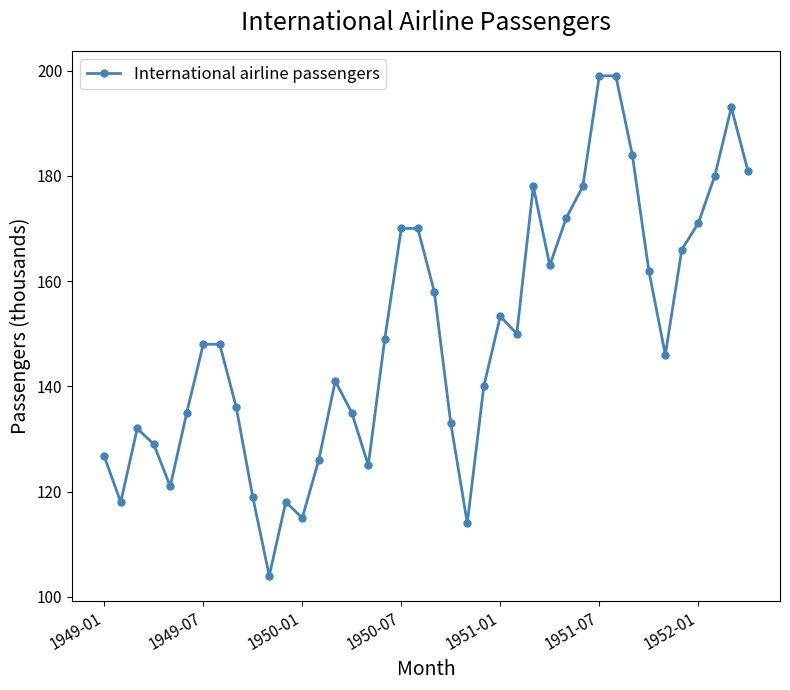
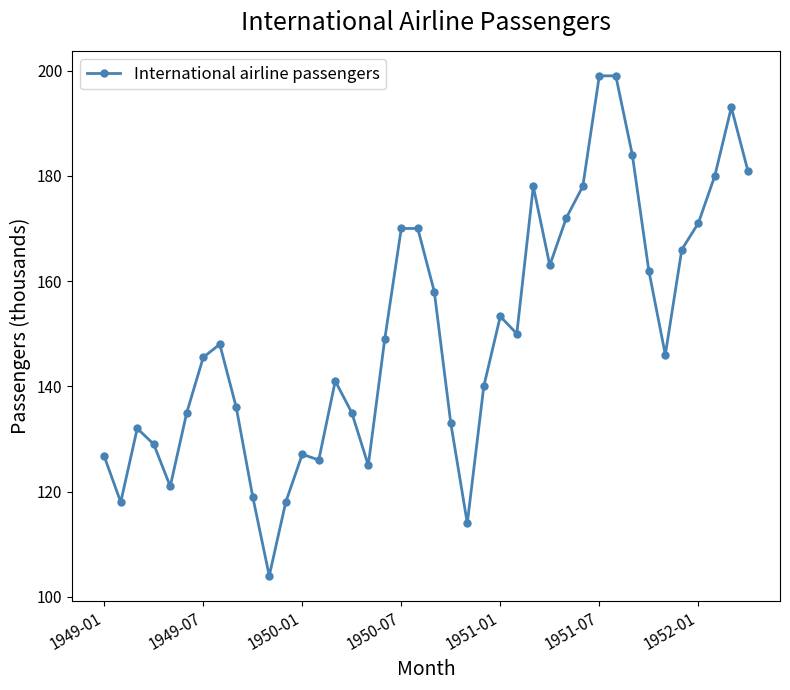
  {
    "1949-01": 127,
-   "1949-07": 148,
-   "1950-01": 115,
+   "1949-07": 146,
+   "1950-01": 127,
    "1950-07": 170,
    "1951-01": 153,
    "1951-07": 199,
    "1952-01": 171
  }
